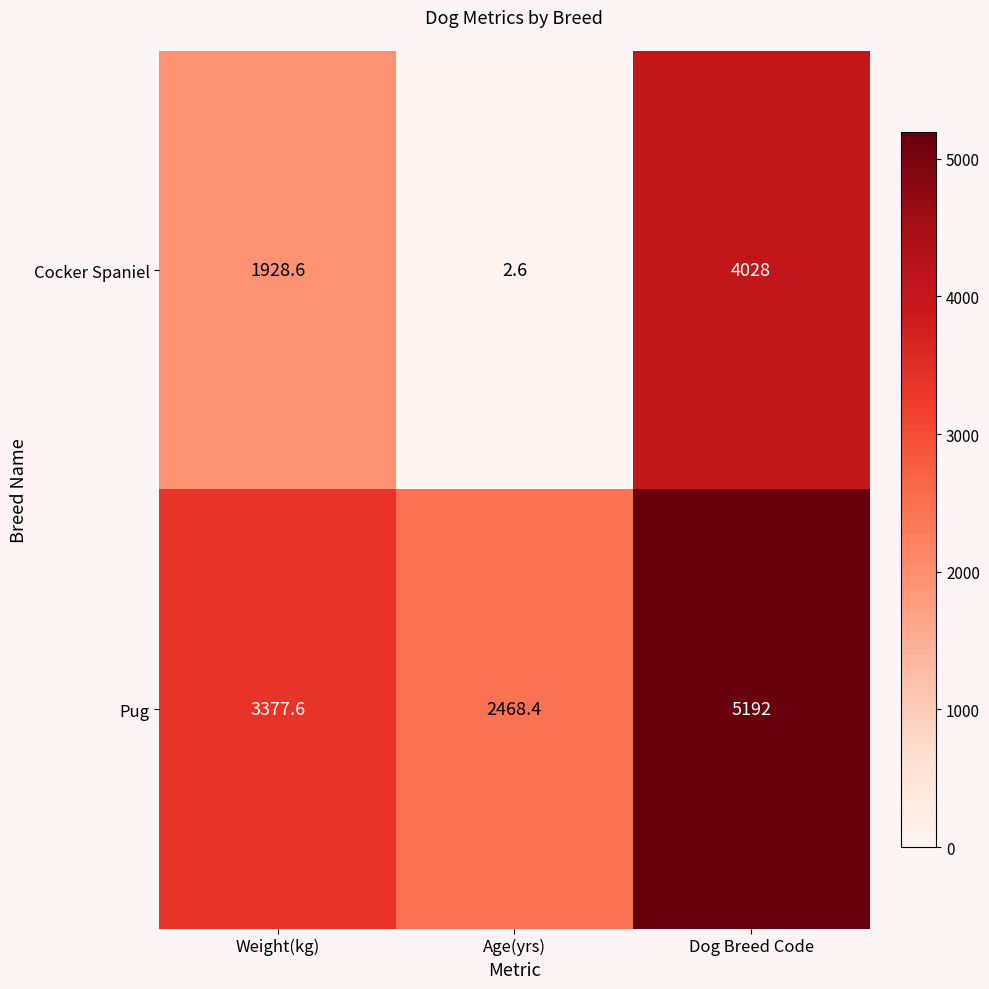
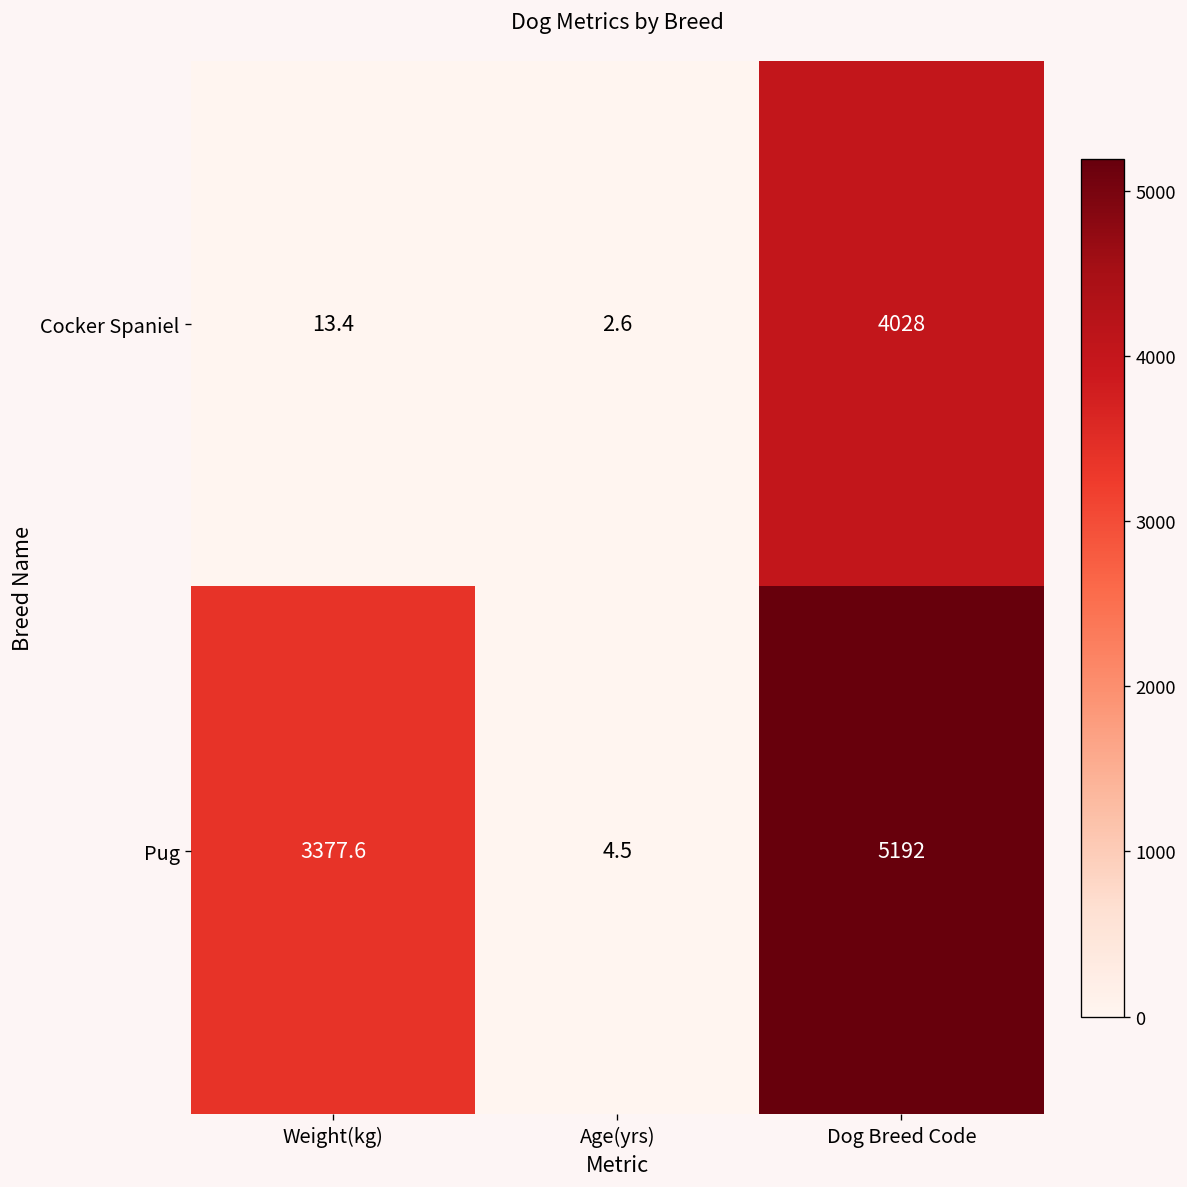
  {
    "Cocker Spaniel": {
-     "Weight(kg)": 1928.6,
+     "Weight(kg)": 13.4,
      "Age(yrs)": 2.6,
      "Dog Breed Code": 4028
    },
    "Pug": {
      "Weight(kg)": 3377.6,
-     "Age(yrs)": 2468.4,
+     "Age(yrs)": 4.5,
      "Dog Breed Code": 5192
    }
  }
